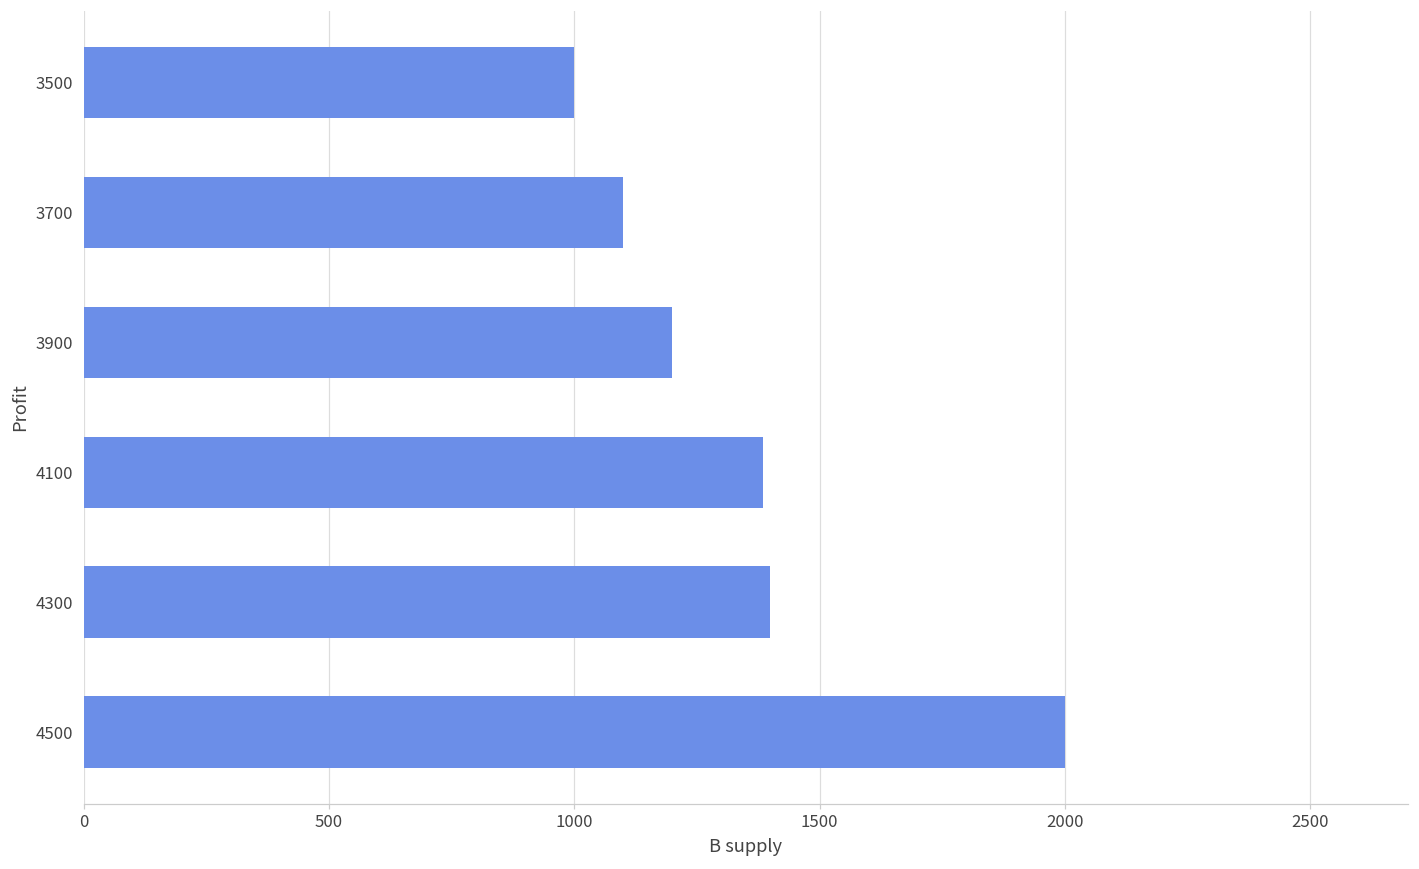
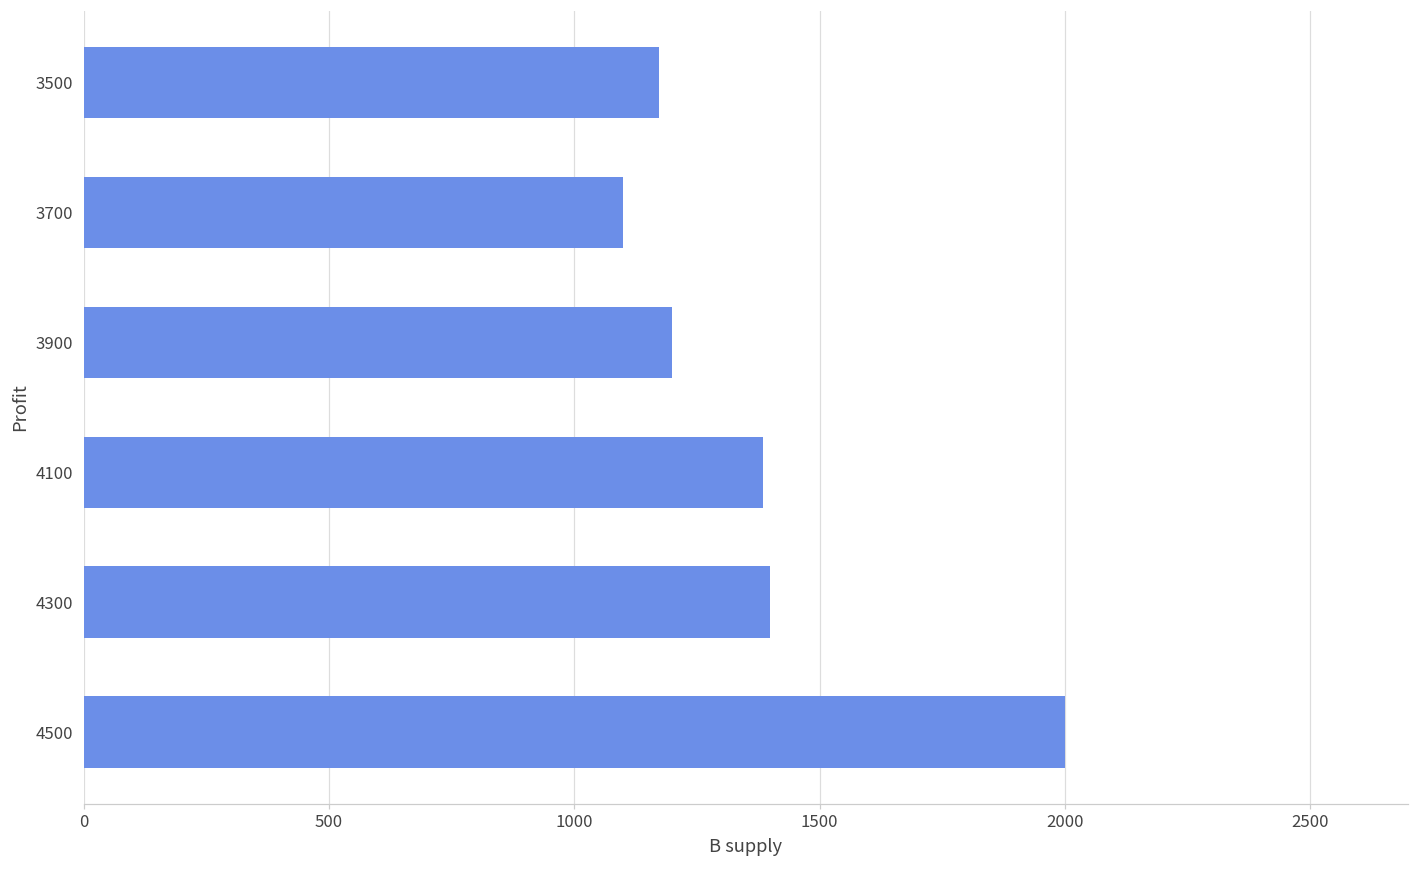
  {
-   "3500": 1000,
+   "3500": 1170,
    "3700": 1100,
    "3900": 1200,
    "4100": 1390,
    "4300": 1400
  }
